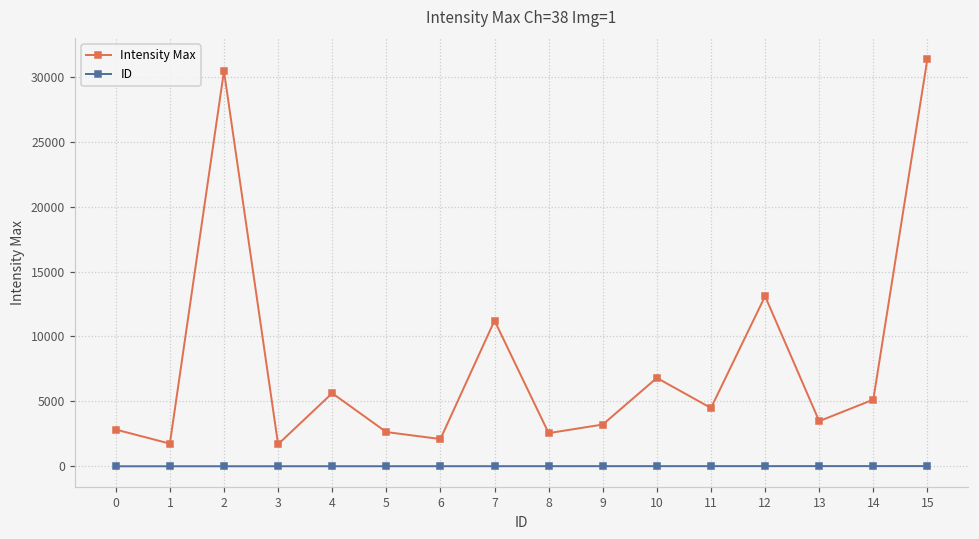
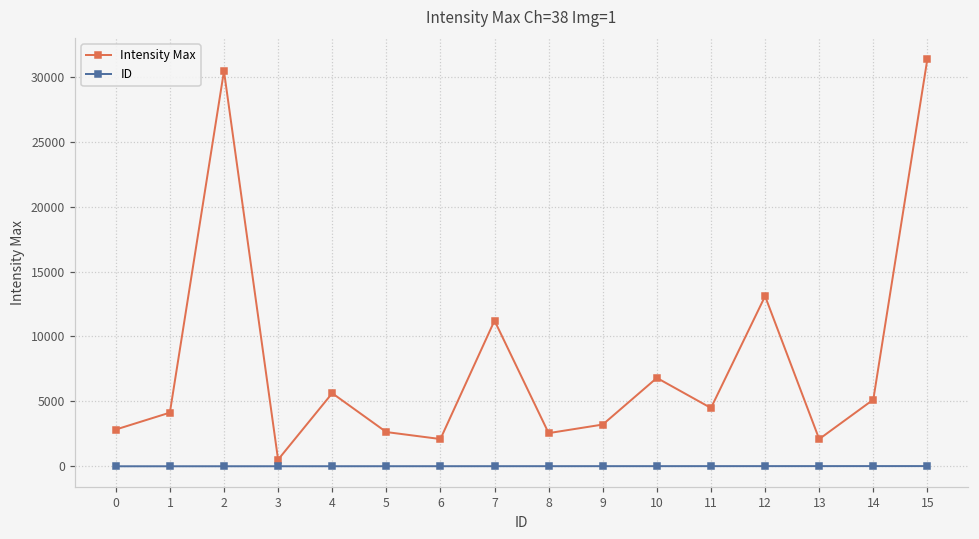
  {
    "Intensity Max": {
      "0": 2800,
-     "1": 1700,
+     "1": 4100,
      "2": 30400,
-     "3": 1700,
+     "3": 500,
      "4": 5600,
      "5": 2600,
      "6": 2100,
      "7": 11200,
      "8": 2600,
      "9": 3200,
      "10": 6800,
      "11": 4500,
      "12": 13100,
-     "13": 3500,
+     "13": 2100,
      "14": 5100,
      "15": 31400
    },
    "ID": {
      "0": 0,
      "1": 0,
      "2": 0,
      "3": 0,
      "4": 0,
      "5": 0,
      "6": 0,
      "7": 0,
      "8": 0,
      "9": 0,
      "10": 0,
      "11": 0,
      "12": 0,
      "13": 0,
      "14": 0,
      "15": 0
    }
  }
